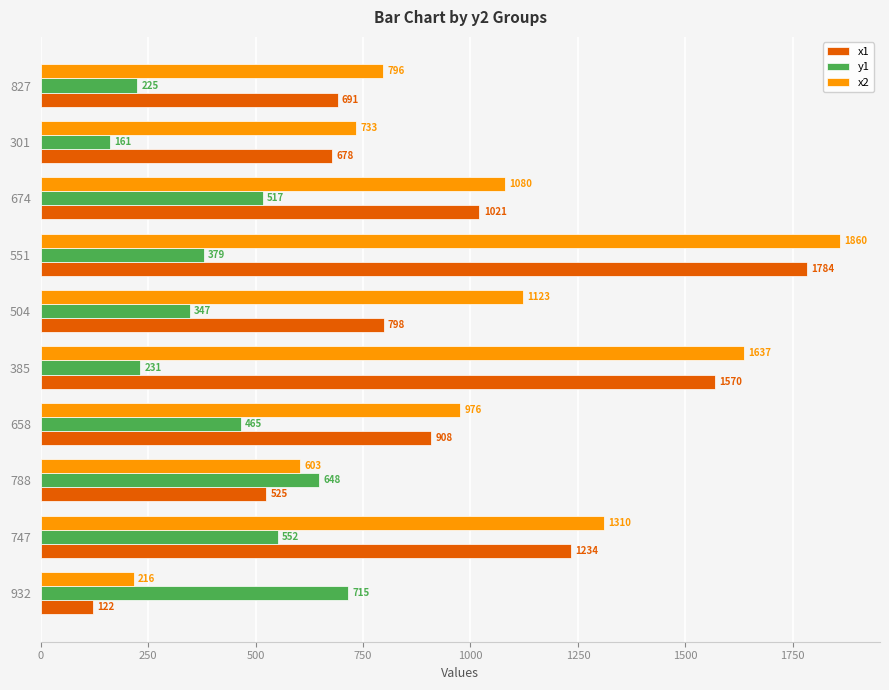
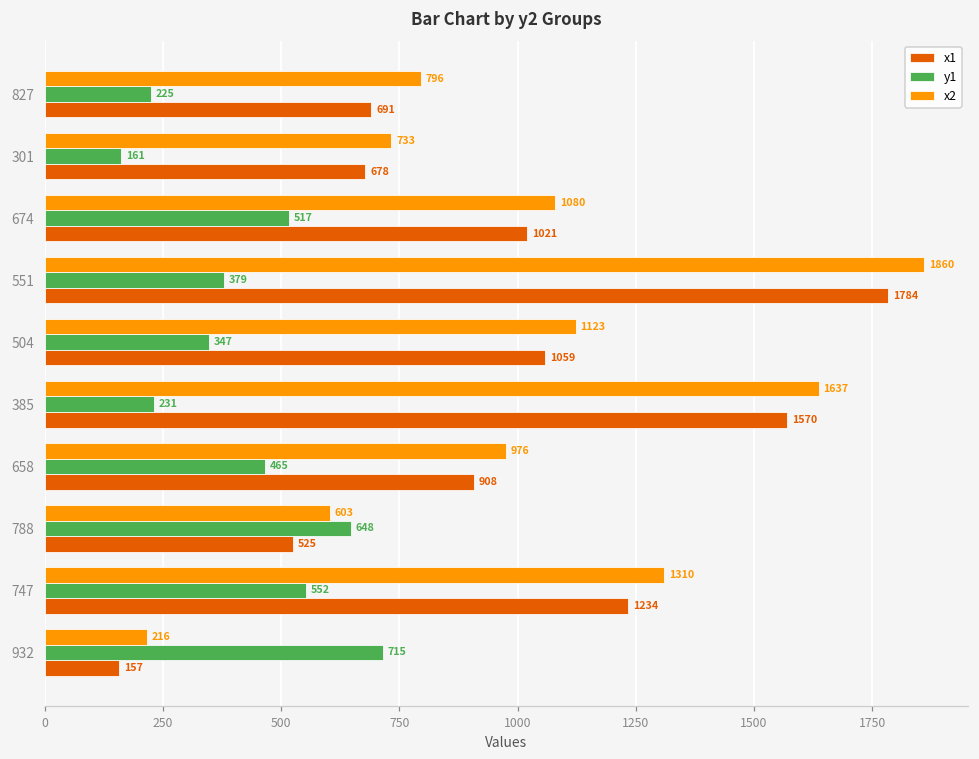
  {
    "x1": {
      "827": 691,
      "301": 678,
      "674": 1021,
      "551": 1784,
-     "504": 798,
+     "504": 1059,
      "385": 1570,
      "658": 908,
      "788": 525,
      "747": 1234,
-     "932": 122
+     "932": 157
    },
    "y1": {
      "827": 225,
      "301": 161,
      "674": 517,
      "551": 379,
      "504": 347,
      "385": 231,
      "658": 465,
      "788": 648,
      "747": 552,
      "932": 715
    },
    "x2": {
      "827": 796,
      "301": 733,
      "674": 1080,
      "551": 1860,
      "504": 1123,
      "385": 1637,
      "658": 976,
      "788": 603,
      "747": 1310,
      "932": 216
    }
  }
